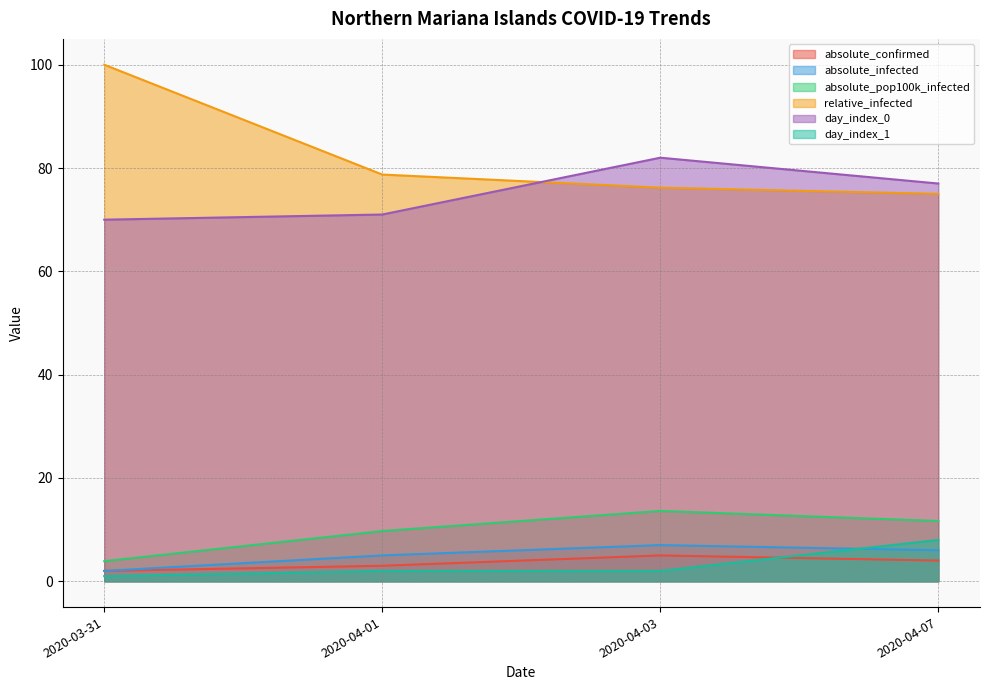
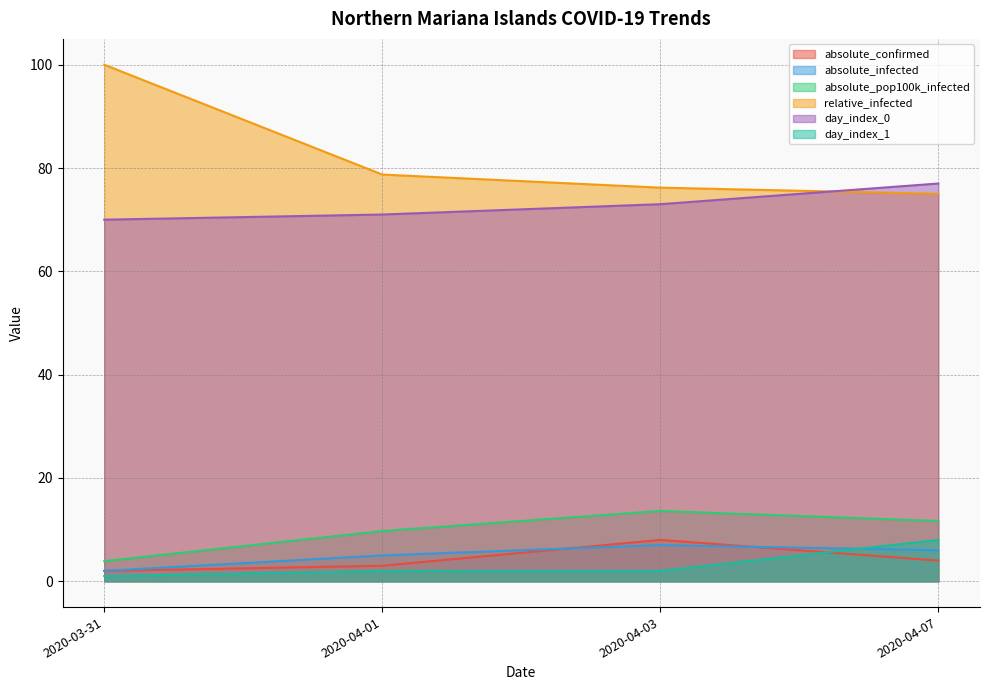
  {
    "absolute_confirmed": {
      "2020-04-01": 3,
-     "2020-04-03": 5,
+     "2020-04-03": 8,
      "2020-04-07": 4
    },
    "relative_infected": {
      "2020-03-31": 100,
      "2020-04-01": 79,
      "2020-04-03": 76,
      "2020-04-07": 75
    },
    "day_index_0": {
      "2020-03-31": 70,
      "2020-04-01": 71,
-     "2020-04-03": 82,
+     "2020-04-03": 73,
      "2020-04-07": 77
    }
  }
